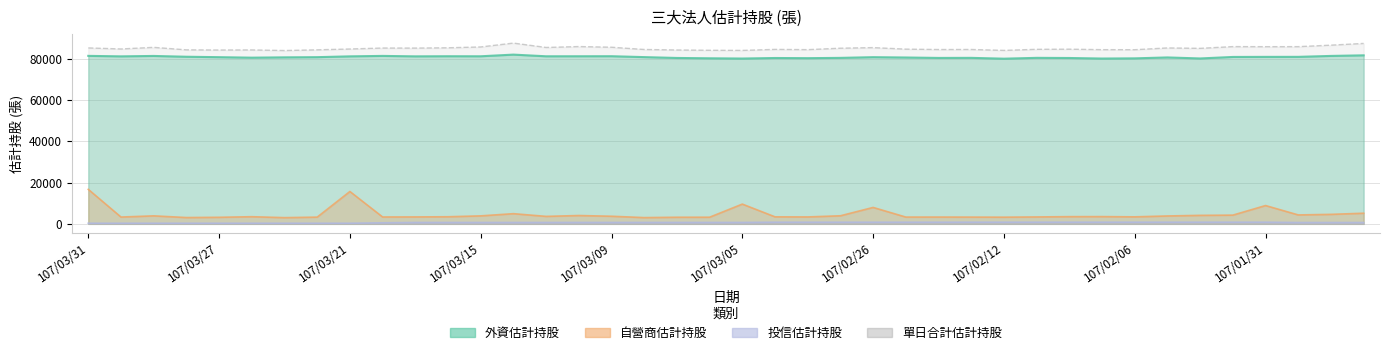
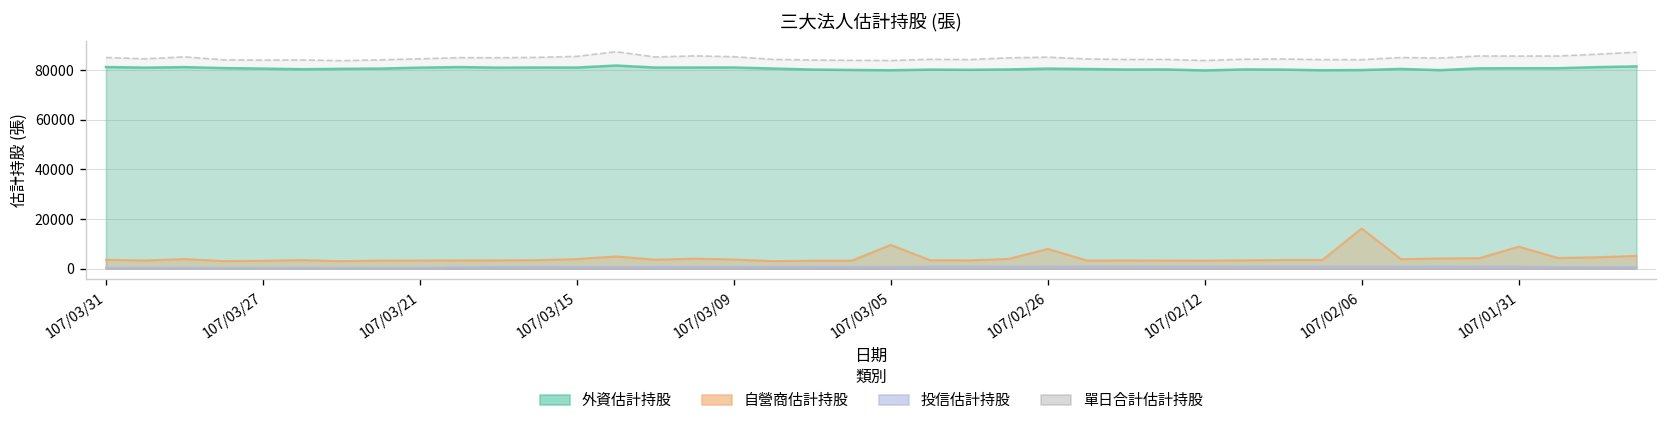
  {
    "自營商估計持股": {
-     "107/03/31": 17000,
+     "107/03/31": 4000,
      "107/03/27": 3000,
-     "107/03/21": 16000,
+     "107/03/21": 3000,
      "107/03/15": 4000,
      "107/03/09": 4000,
      "107/03/05": 10000,
      "107/02/26": 8000,
      "107/02/12": 3000,
-     "107/02/06": 3000,
+     "107/02/06": 16000,
      "107/01/31": 9000
    }
  }
